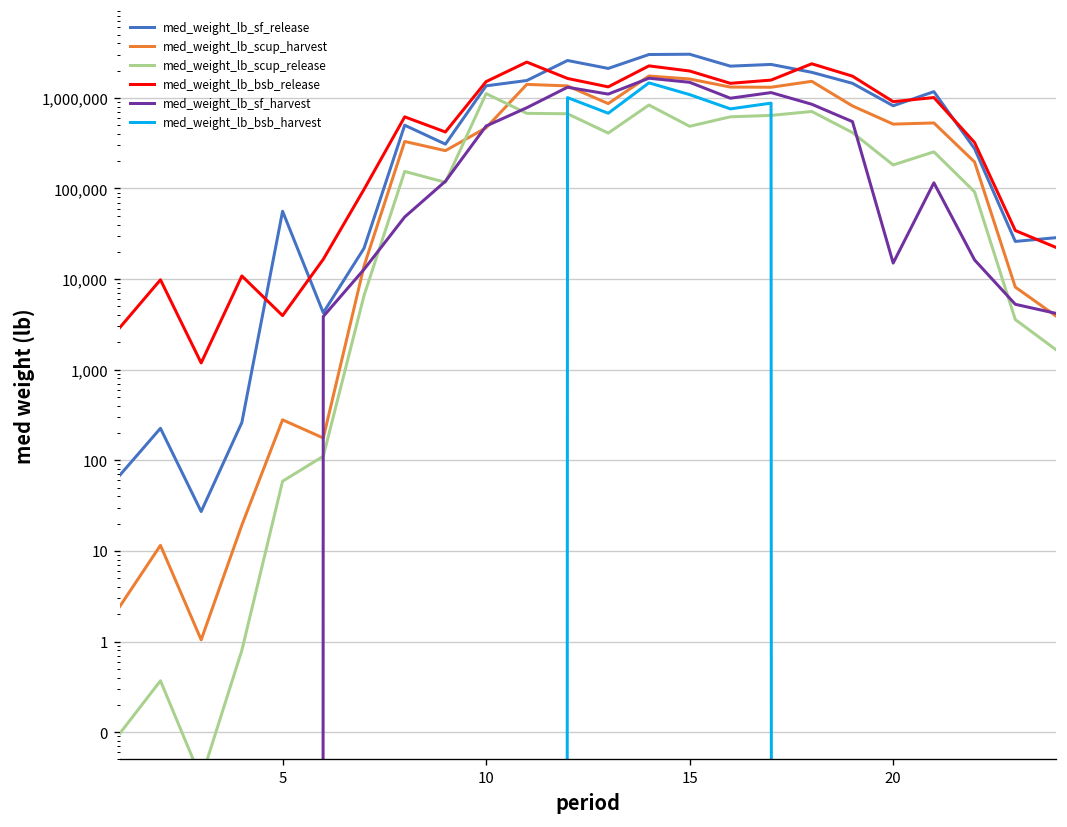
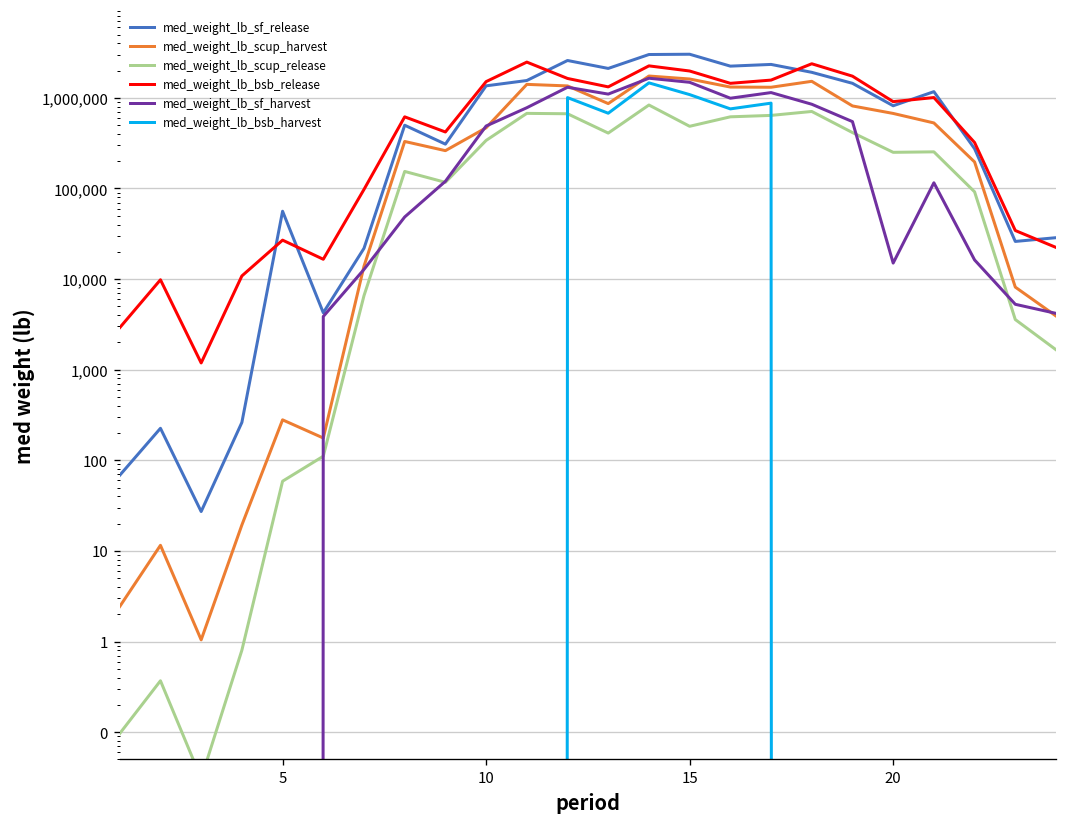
  {
    "med_weight_lb_sf_release": {
      "5": "60,000",
      "10": "1,400,000",
      "15": "3,000,000",
      "20": "800,000"
    },
    "med_weight_lb_scup_harvest": {
      "5": "280",
      "15": "1,600,000",
-     "20": "500,000"
+     "20": "700,000"
    },
    "med_weight_lb_scup_release": {
      "5": "60",
-     "10": "1,100,000",
+     "10": "300,000",
      "15": "500,000",
-     "20": "180,000"
+     "20": "250,000"
    },
    "med_weight_lb_bsb_release": {
-     "5": "4,000",
+     "5": "27,000",
      "10": "1,500,000",
      "15": "2,000,000",
      "20": "900,000"
    },
    "med_weight_lb_sf_harvest": {
      "15": "1,500,000",
      "20": "15,000"
    },
    "med_weight_lb_bsb_harvest": {
      "15": "1,100,000"
    }
  }
